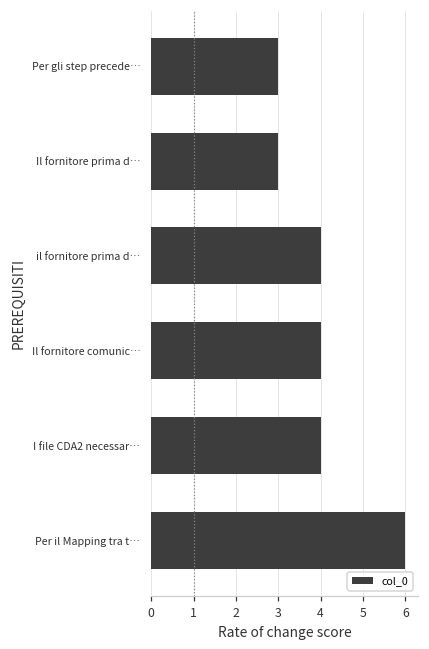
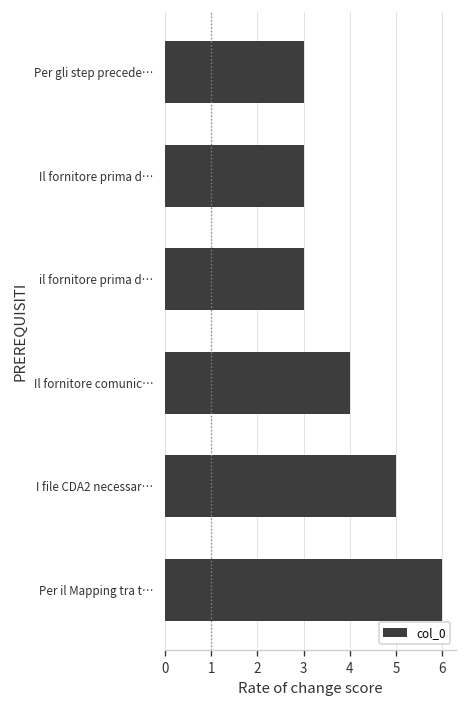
  {
    "Per gli step precede…": 3,
    "Il fornitore prima d…": 3,
-   "il fornitore prima d…": 4,
+   "il fornitore prima d…": 3,
    "Il fornitore comunic…": 4,
-   "I file CDA2 necessar…": 4,
+   "I file CDA2 necessar…": 5,
    "Per il Mapping tra t…": 6
  }
